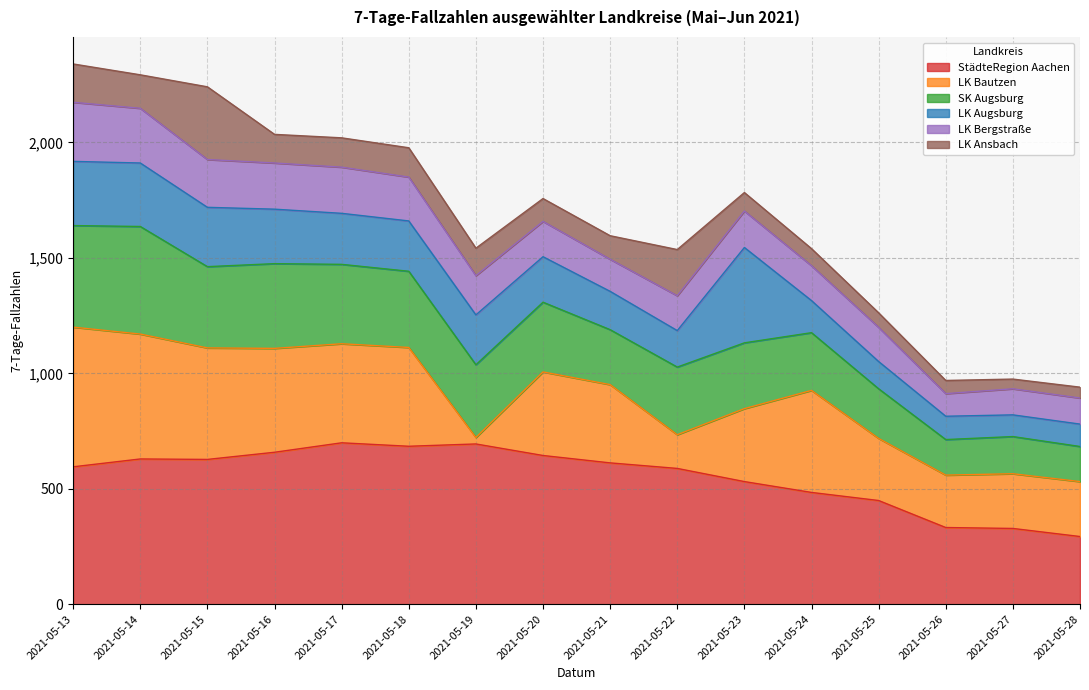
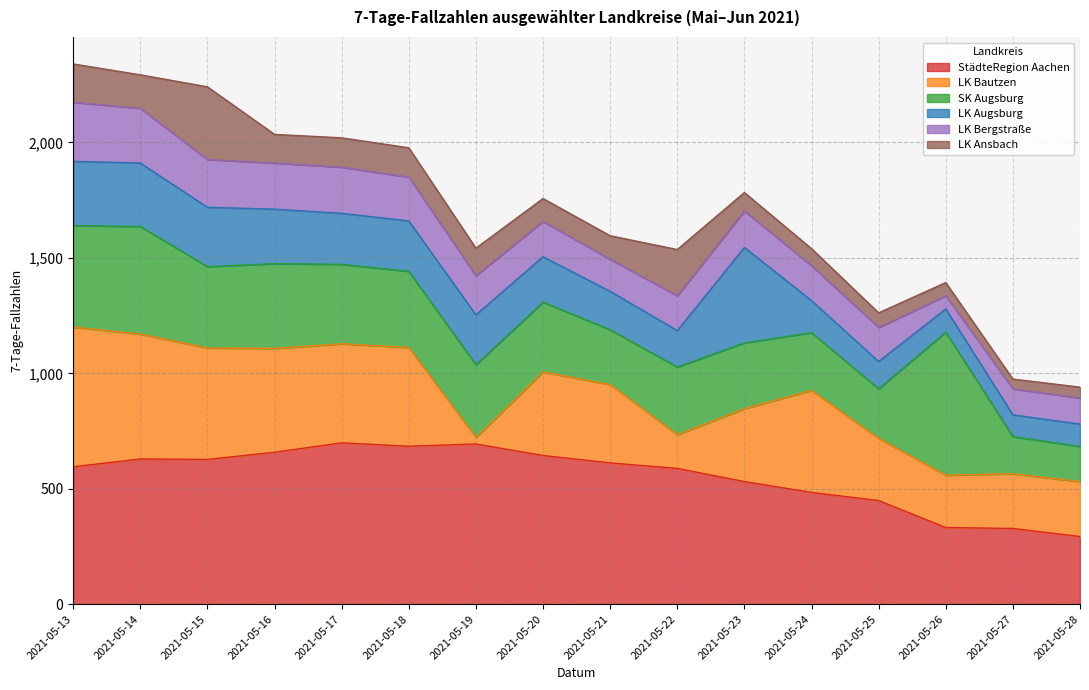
  {
    "StädteRegion Aachen": {
      "2021-05-13": 600,
      "2021-05-14": 630,
      "2021-05-15": 630,
      "2021-05-16": 660,
      "2021-05-17": 700,
      "2021-05-18": 680,
      "2021-05-19": 690,
      "2021-05-20": 640,
      "2021-05-21": 610,
      "2021-05-22": 590,
      "2021-05-23": 530,
      "2021-05-24": 480,
      "2021-05-25": 450,
      "2021-05-26": 330,
      "2021-05-27": 330,
      "2021-05-28": 290
    },
    "LK Bautzen": {
      "2021-05-13": 610,
      "2021-05-14": 540,
      "2021-05-15": 480,
      "2021-05-16": 450,
      "2021-05-17": 430,
      "2021-05-18": 430,
      "2021-05-19": 30,
      "2021-05-20": 360,
      "2021-05-21": 340,
      "2021-05-22": 150,
      "2021-05-23": 320,
      "2021-05-24": 440,
      "2021-05-25": 270,
      "2021-05-26": 230,
      "2021-05-27": 240,
      "2021-05-28": 240
    },
    "SK Augsburg": {
      "2021-05-13": 440,
      "2021-05-14": 470,
      "2021-05-15": 350,
      "2021-05-16": 370,
      "2021-05-17": 340,
      "2021-05-18": 330,
      "2021-05-19": 320,
      "2021-05-20": 300,
      "2021-05-21": 240,
      "2021-05-22": 290,
      "2021-05-23": 290,
      "2021-05-24": 250,
      "2021-05-25": 220,
-     "2021-05-26": 150,
+     "2021-05-26": 620,
      "2021-05-27": 160,
      "2021-05-28": 150
    },
    "LK Augsburg": {
      "2021-05-13": 280,
      "2021-05-14": 280,
      "2021-05-15": 260,
      "2021-05-16": 240,
      "2021-05-17": 220,
      "2021-05-18": 220,
      "2021-05-19": 220,
      "2021-05-20": 200,
      "2021-05-21": 170,
      "2021-05-22": 160,
      "2021-05-23": 410,
      "2021-05-24": 140,
      "2021-05-25": 120,
      "2021-05-26": 100,
      "2021-05-27": 90,
      "2021-05-28": 100
    },
    "LK Bergstraße": {
      "2021-05-13": 260,
      "2021-05-14": 240,
      "2021-05-15": 210,
      "2021-05-16": 200,
      "2021-05-17": 200,
      "2021-05-18": 190,
      "2021-05-19": 170,
      "2021-05-20": 150,
      "2021-05-21": 140,
      "2021-05-22": 150,
      "2021-05-23": 160,
      "2021-05-24": 150,
      "2021-05-25": 150,
-     "2021-05-26": 100,
+     "2021-05-26": 60,
      "2021-05-27": 110,
      "2021-05-28": 110
    },
    "LK Ansbach": {
      "2021-05-13": 170,
      "2021-05-14": 150,
      "2021-05-15": 320,
      "2021-05-16": 120,
      "2021-05-17": 130,
      "2021-05-18": 130,
      "2021-05-19": 120,
      "2021-05-20": 100,
      "2021-05-21": 100,
      "2021-05-22": 200,
      "2021-05-23": 80,
      "2021-05-24": 70,
      "2021-05-25": 60,
      "2021-05-26": 60,
      "2021-05-27": 40,
      "2021-05-28": 50
    }
  }
